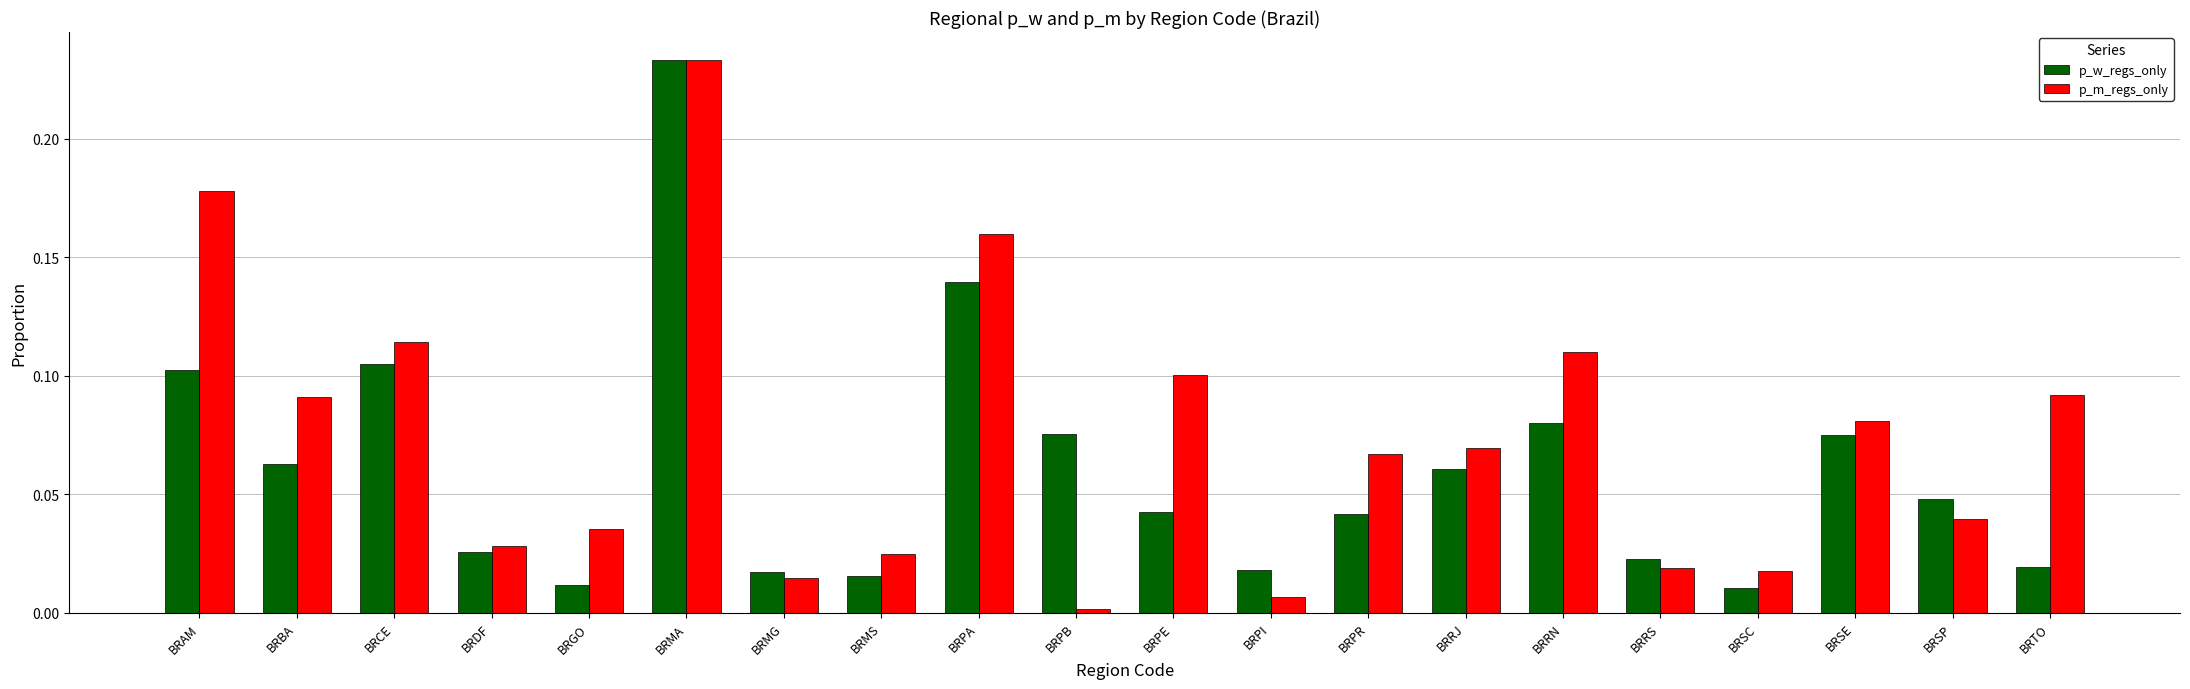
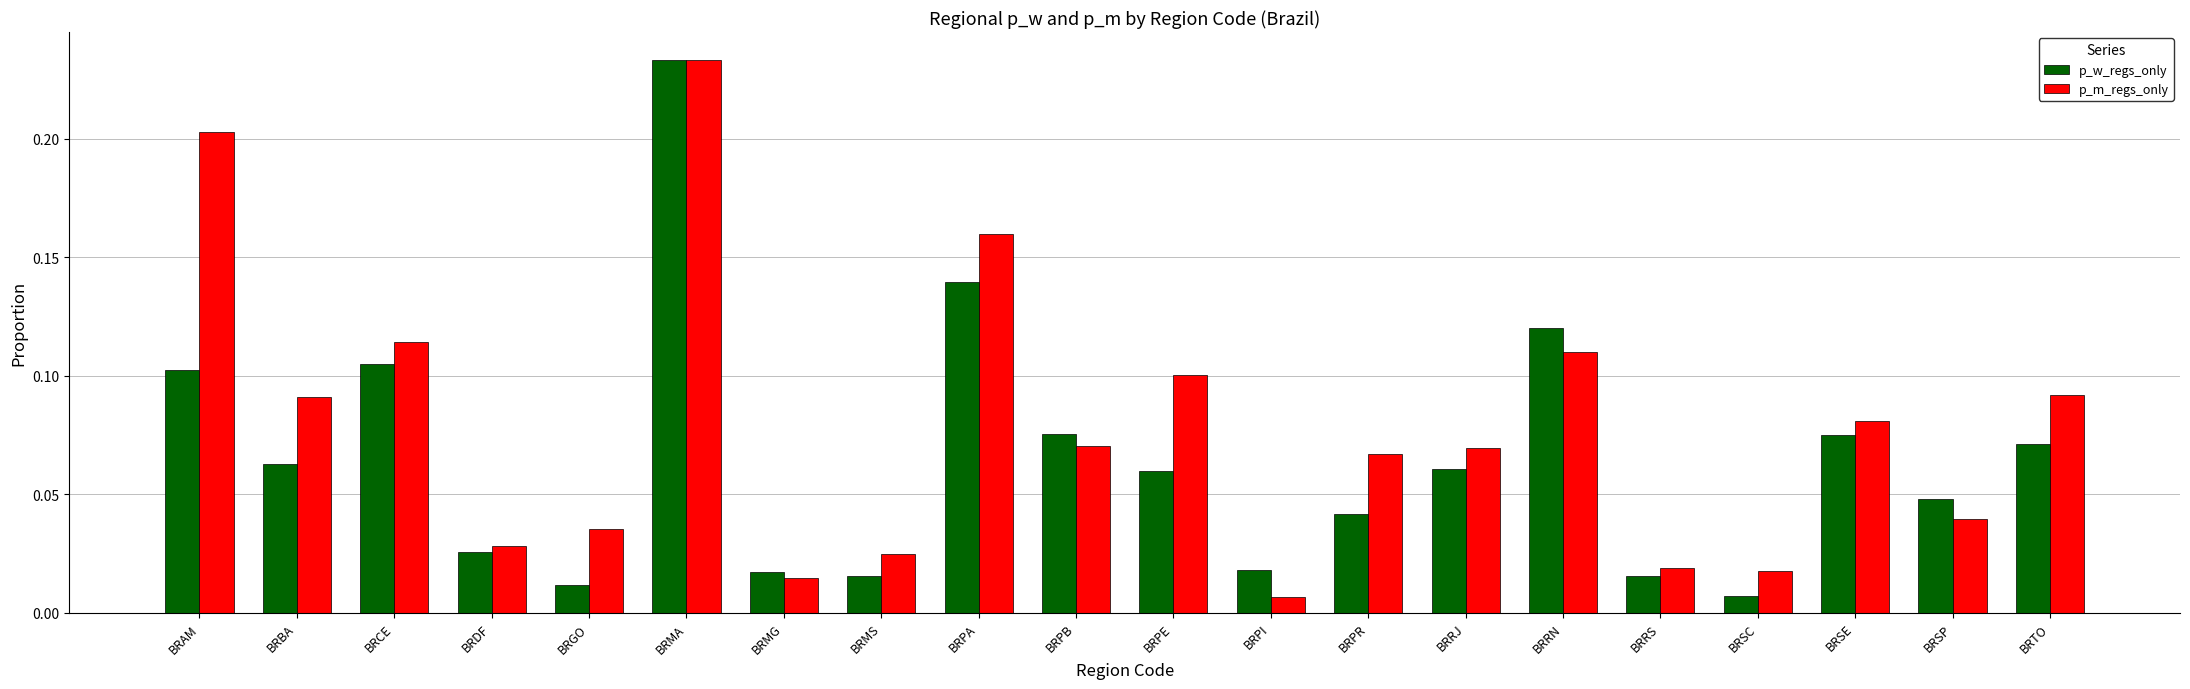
  {
    "p_w_regs_only": {
      "BRAM": 0.102,
      "BRBA": 0.063,
      "BRCE": 0.105,
      "BRDF": 0.026,
      "BRGO": 0.012,
      "BRMA": 0.233,
      "BRMG": 0.017,
      "BRMS": 0.015,
      "BRPA": 0.139,
      "BRPB": 0.075,
-     "BRPE": 0.042,
+     "BRPE": 0.060,
      "BRPI": 0.018,
      "BRPR": 0.042,
      "BRRJ": 0.061,
-     "BRRN": 0.08,
-     "BRRS": 0.023,
-     "BRSC": 0.010,
+     "BRRN": 0.12,
+     "BRRS": 0.015,
+     "BRSC": 0.007,
      "BRSE": 0.075,
      "BRSP": 0.048,
-     "BRTO": 0.020
+     "BRTO": 0.071
    },
    "p_m_regs_only": {
-     "BRAM": 0.178,
+     "BRAM": 0.203,
      "BRBA": 0.091,
      "BRCE": 0.114,
      "BRDF": 0.028,
      "BRGO": 0.035,
      "BRMA": 0.233,
      "BRMG": 0.015,
      "BRMS": 0.025,
      "BRPA": 0.160,
-     "BRPB": 0.002,
+     "BRPB": 0.071,
      "BRPE": 0.101,
      "BRPI": 0.007,
      "BRPR": 0.067,
      "BRRJ": 0.070,
      "BRRN": 0.110,
      "BRRS": 0.019,
      "BRSC": 0.018,
      "BRSE": 0.081,
      "BRSP": 0.040,
      "BRTO": 0.092
    }
  }
